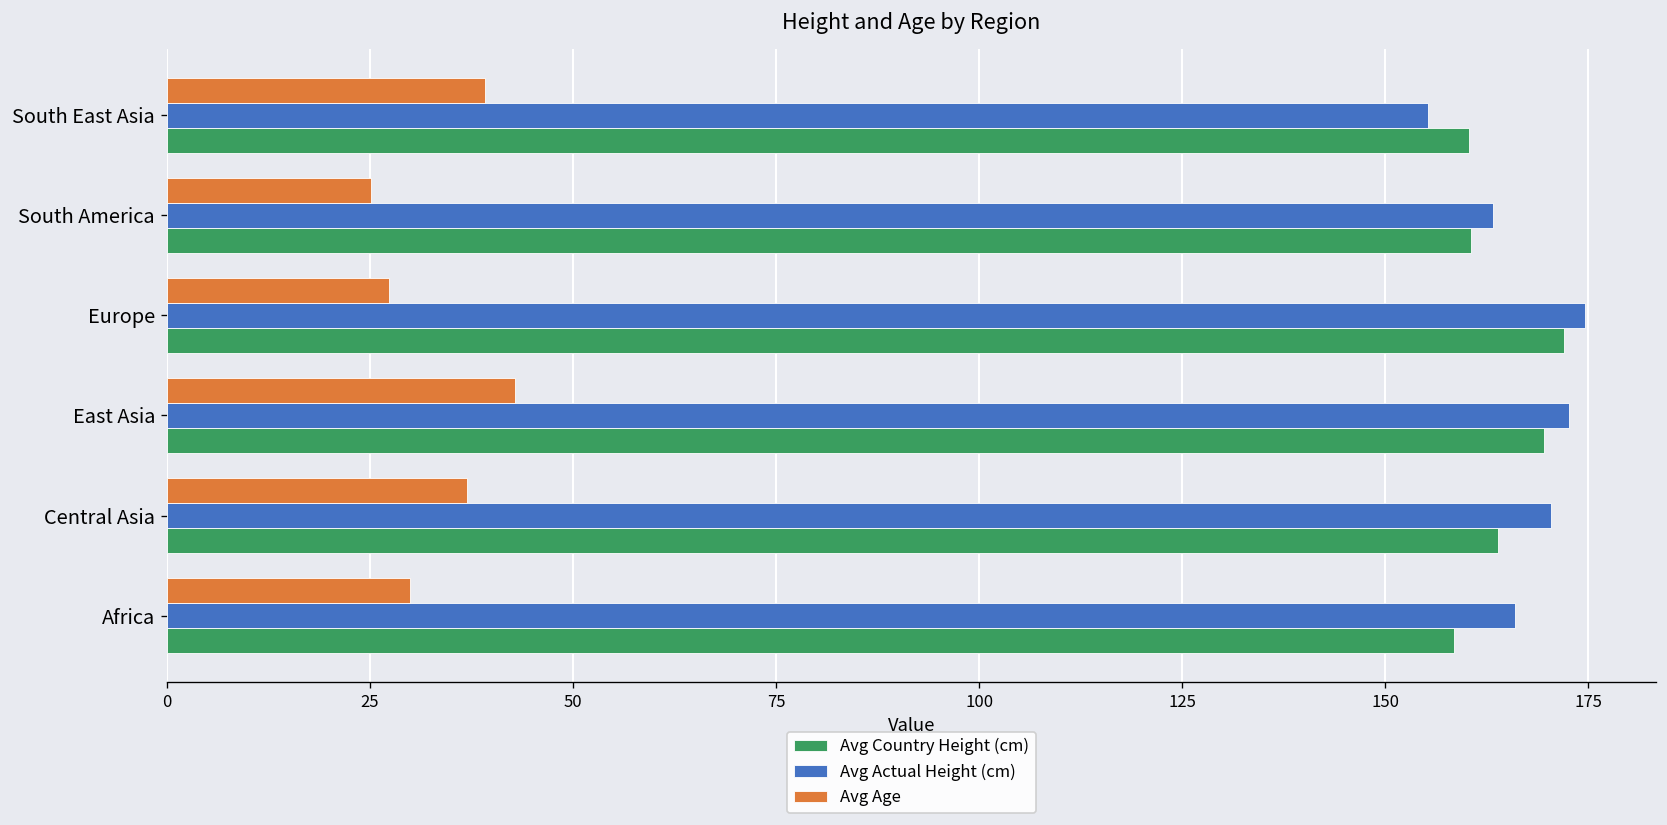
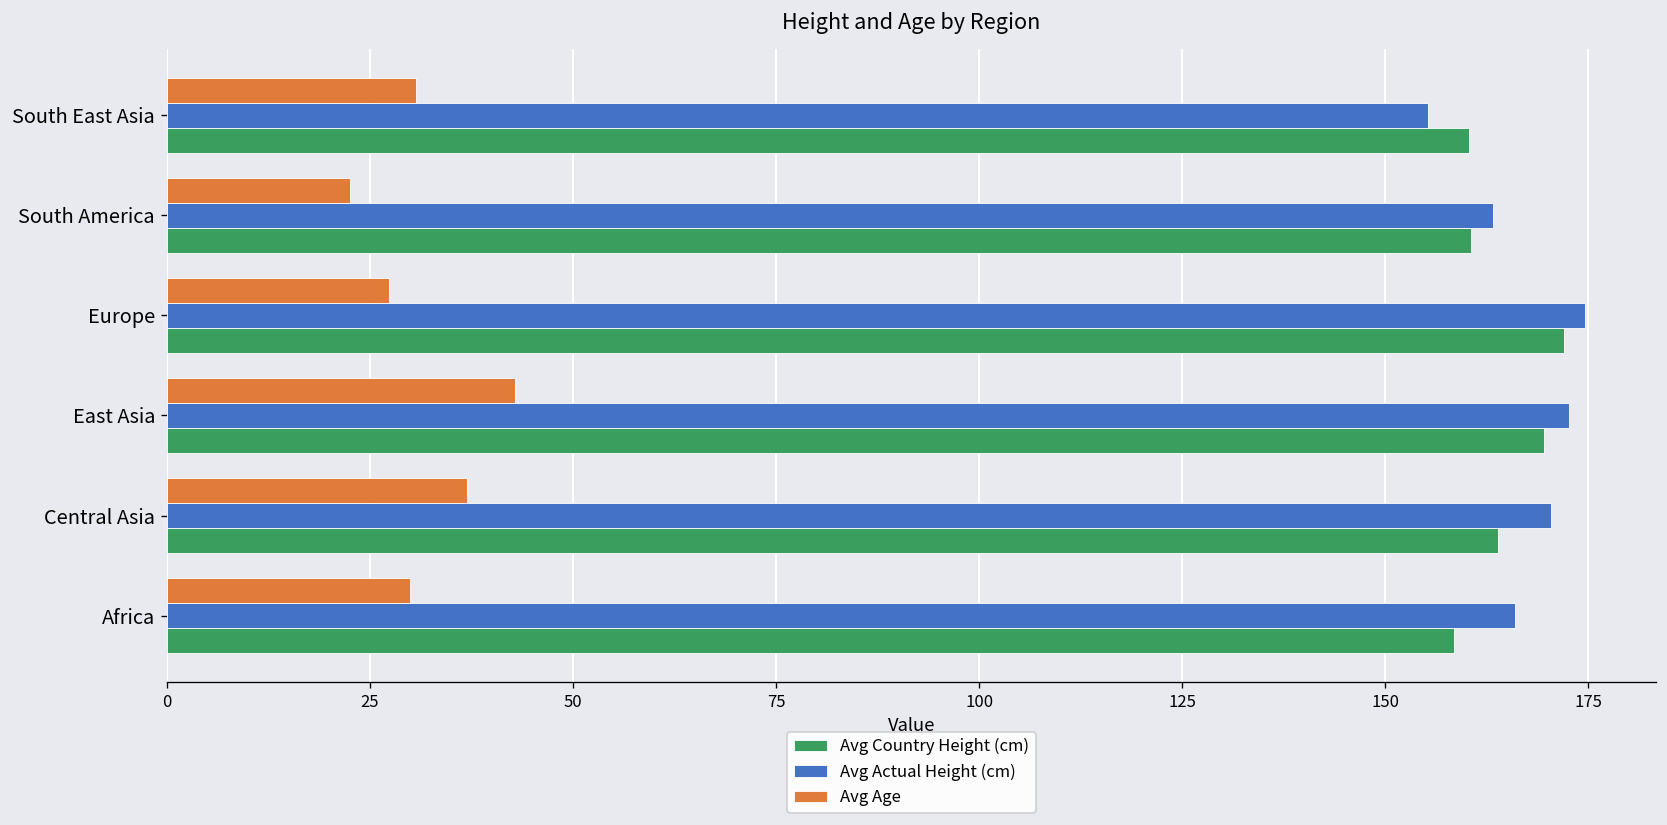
  {
    "Avg Country Height (cm)": {
      "South East Asia": 160,
      "South America": 161,
      "Europe": 172,
      "East Asia": 170,
      "Central Asia": 164,
      "Africa": 159
    },
    "Avg Actual Height (cm)": {
      "South East Asia": 155,
      "South America": 163,
      "Europe": 175,
      "East Asia": 173,
      "Central Asia": 170,
      "Africa": 166
    },
    "Avg Age": {
-     "South East Asia": 39,
-     "South America": 25,
+     "South East Asia": 31,
+     "South America": 23,
      "Europe": 27,
      "East Asia": 43,
      "Central Asia": 37,
      "Africa": 30
    }
  }
